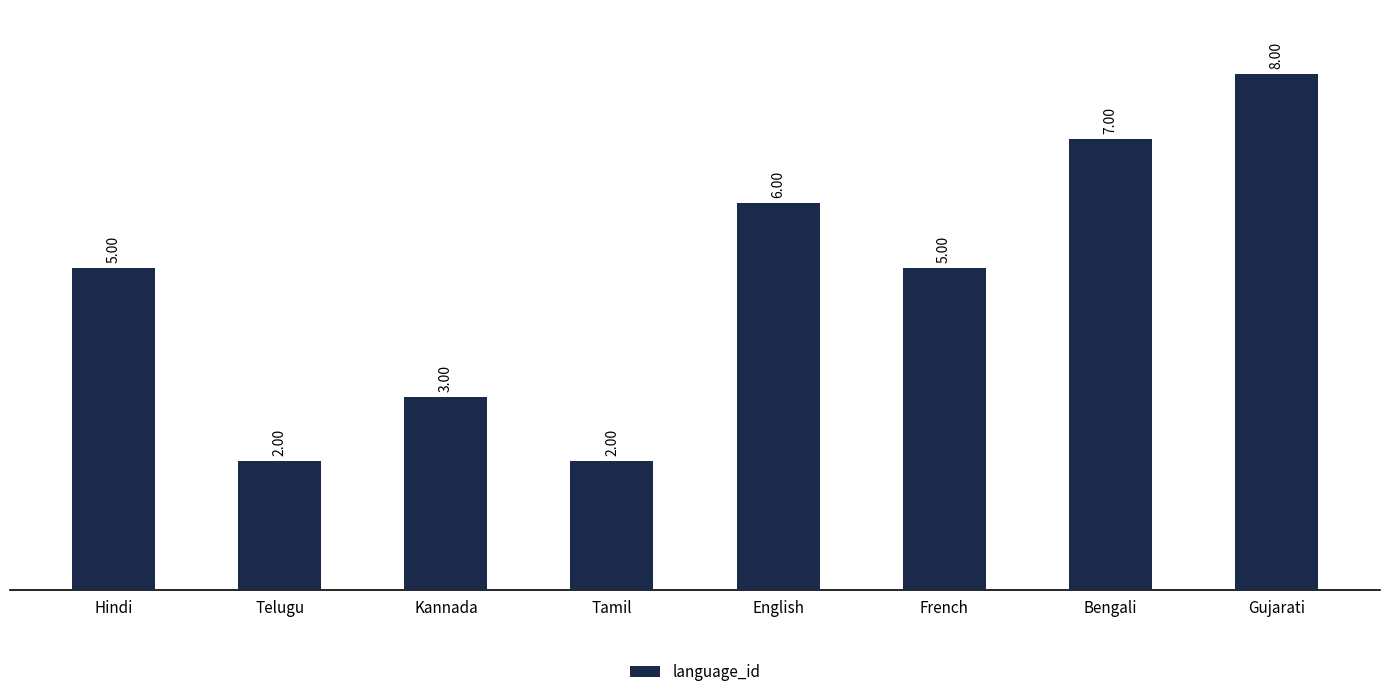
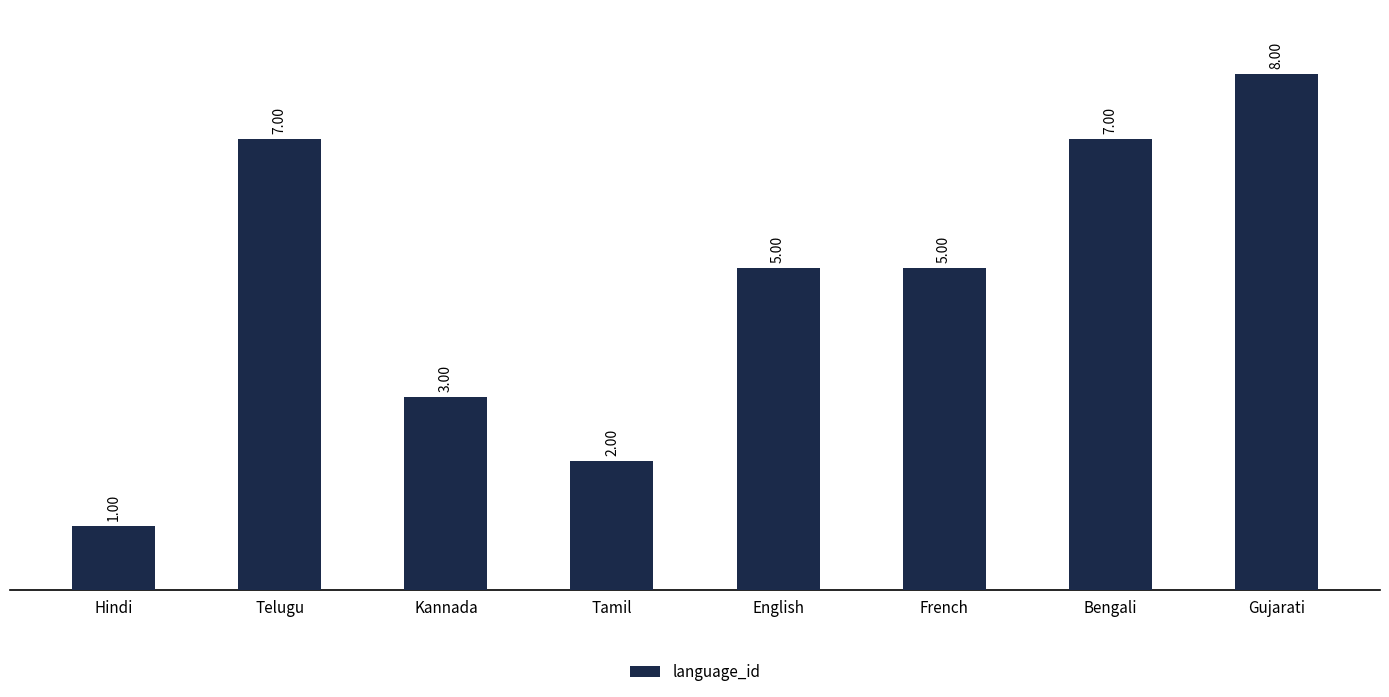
  {
-   "Hindi": 5.00,
-   "Telugu": 2.00,
+   "Hindi": 1.00,
+   "Telugu": 7.00,
    "Kannada": 3.00,
    "Tamil": 2.00,
-   "English": 6.00,
+   "English": 5.00,
    "French": 5.00,
    "Bengali": 7.00,
    "Gujarati": 8.00
  }
